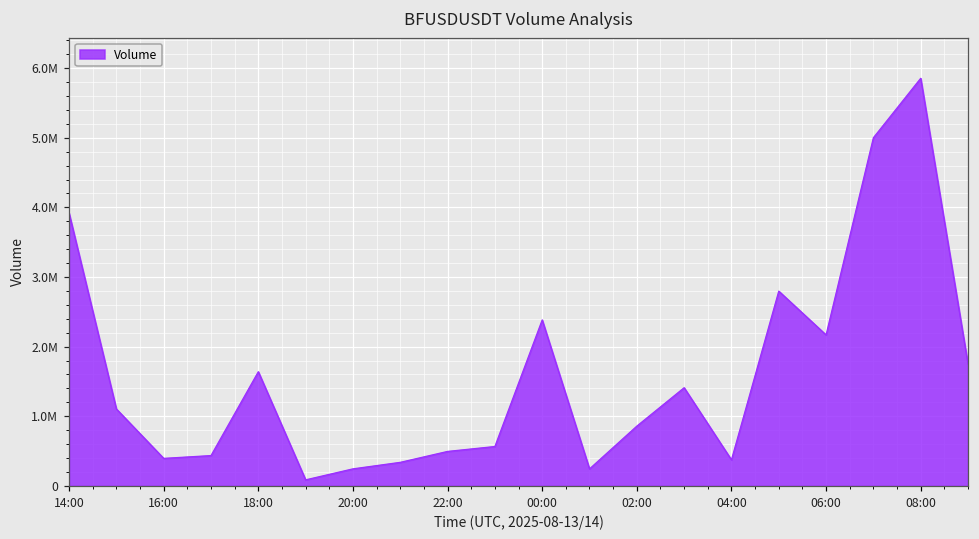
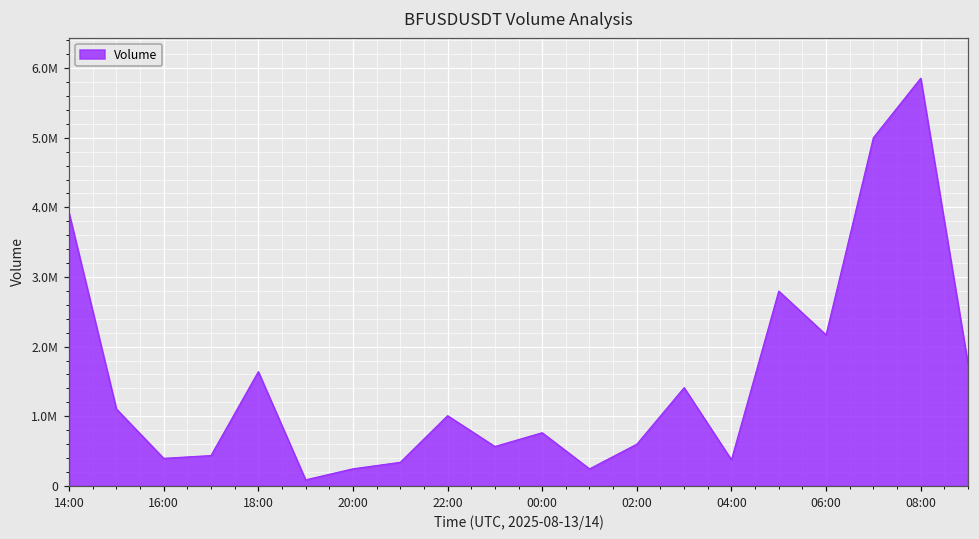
  {
    "14:00": 3900000,
    "16:00": 400000,
    "18:00": 1600000,
    "20:00": 200000,
-   "22:00": 500000,
-   "00:00": 2400000,
-   "02:00": 900000,
+   "22:00": 1000000,
+   "00:00": 800000,
+   "02:00": 600000,
    "04:00": 400000,
    "06:00": 2200000,
    "08:00": 5900000
  }
